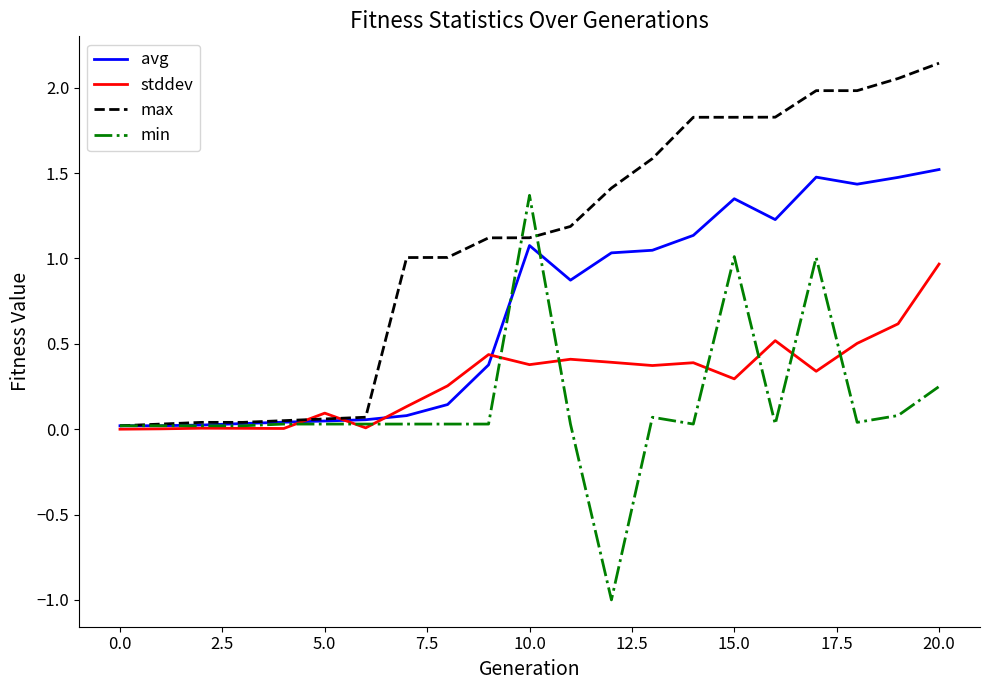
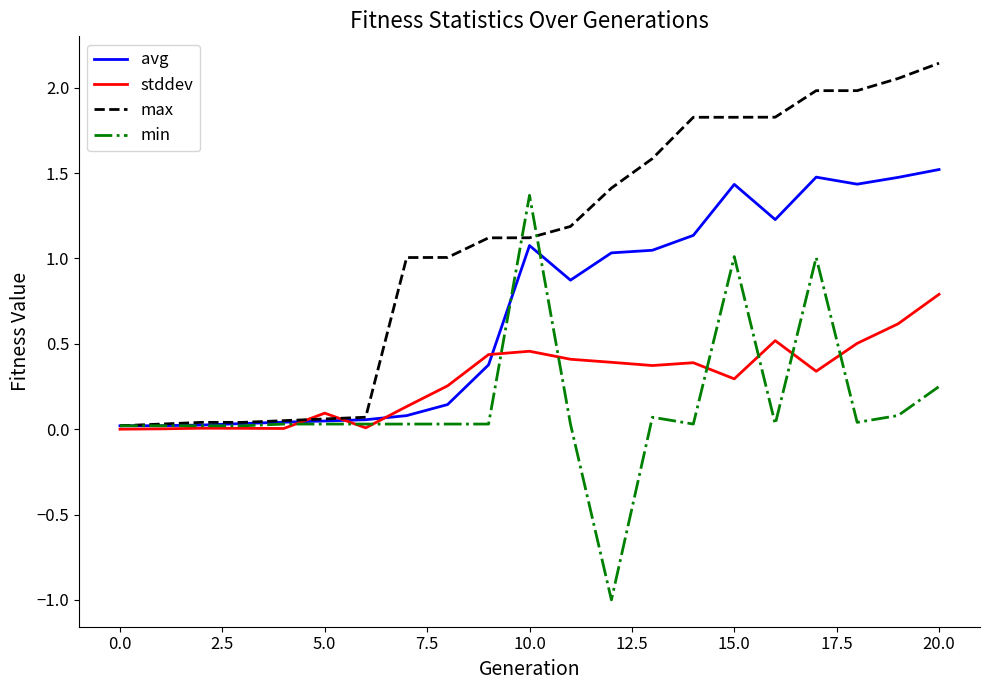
  {
    "avg": {
      "10.0": 1.08,
-     "15.0": 1.35,
+     "15.0": 1.43,
      "20.0": 1.52
    },
    "stddev": {
      "0.0": 0.00,
      "5.0": 0.09,
-     "10.0": 0.38,
+     "10.0": 0.46,
      "15.0": 0.29,
-     "20.0": 0.97
+     "20.0": 0.79
    },
    "max": {
      "10.0": 1.12,
      "15.0": 1.83,
      "20.0": 2.14
    },
    "min": {
      "5.0": 0.03,
      "10.0": 1.37,
      "15.0": 1.01,
      "20.0": 0.25
    }
  }
